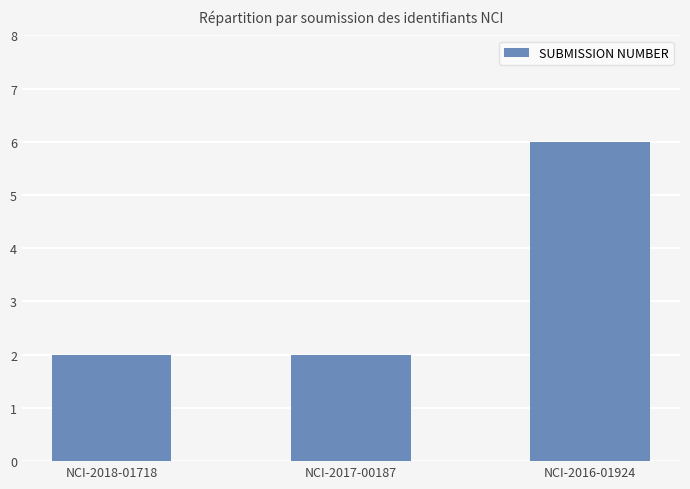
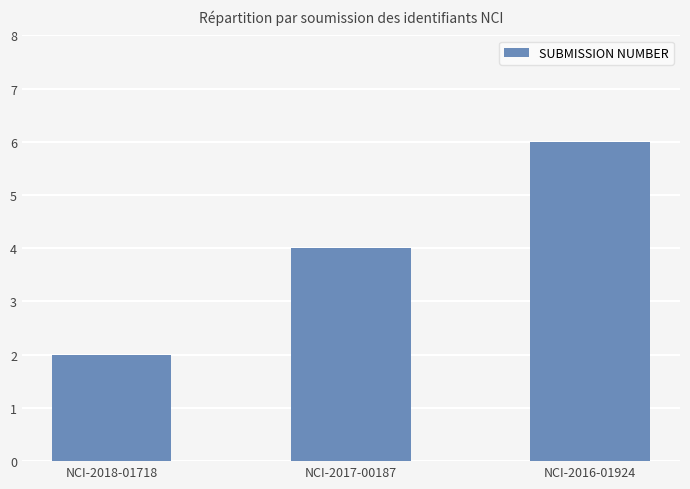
  {
    "NCI-2018-01718": 2,
-   "NCI-2017-00187": 2,
+   "NCI-2017-00187": 4,
    "NCI-2016-01924": 6
  }
